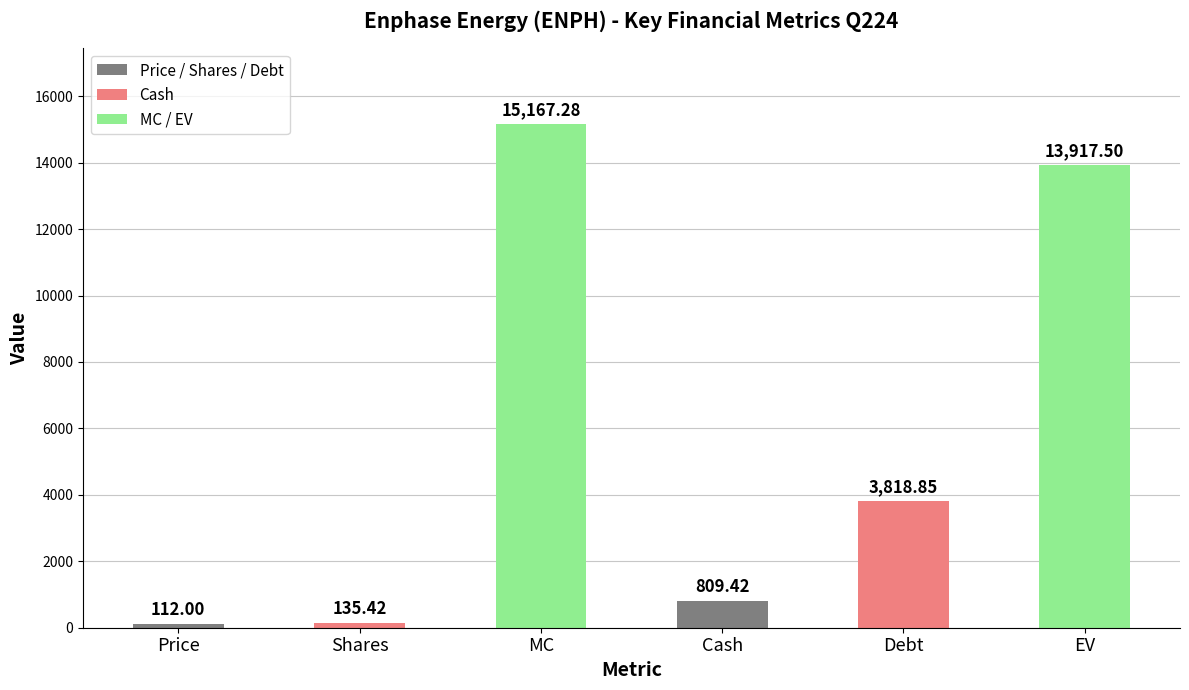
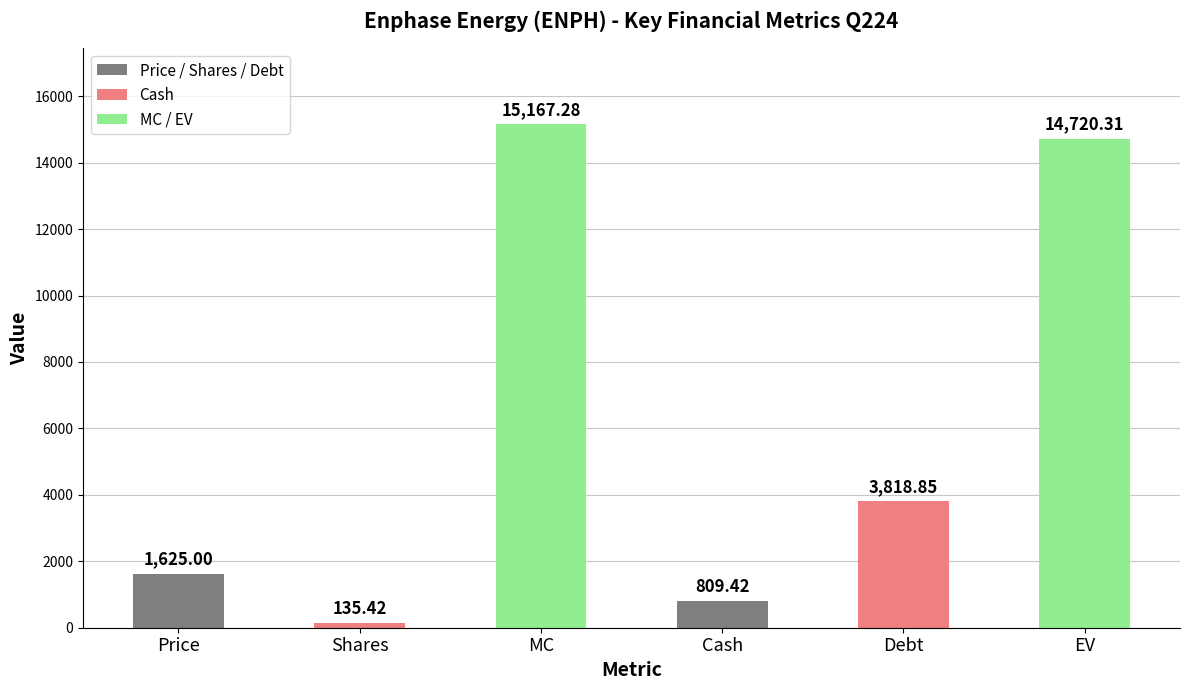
  {
-   "Price": "112.00",
+   "Price": "1,625.00",
    "Shares": "135.42",
    "MC": "15,167.28",
    "Cash": "809.42",
    "Debt": "3,818.85",
-   "EV": "13,917.50"
+   "EV": "14,720.31"
  }
